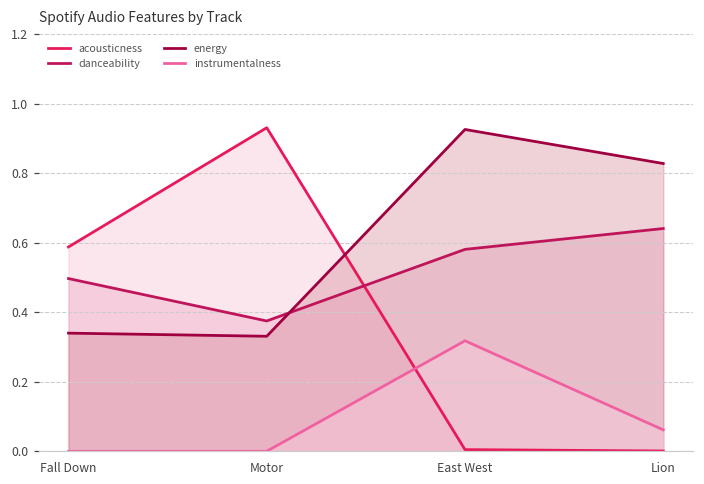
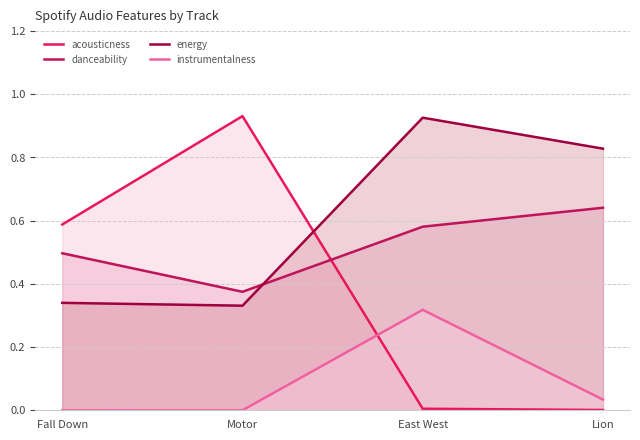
  {
    "instrumentalness": {
      "Fall Down": 0.00,
      "Motor": 0.00,
      "East West": 0.32,
-     "Lion": 0.06
+     "Lion": 0.03
    }
  }
